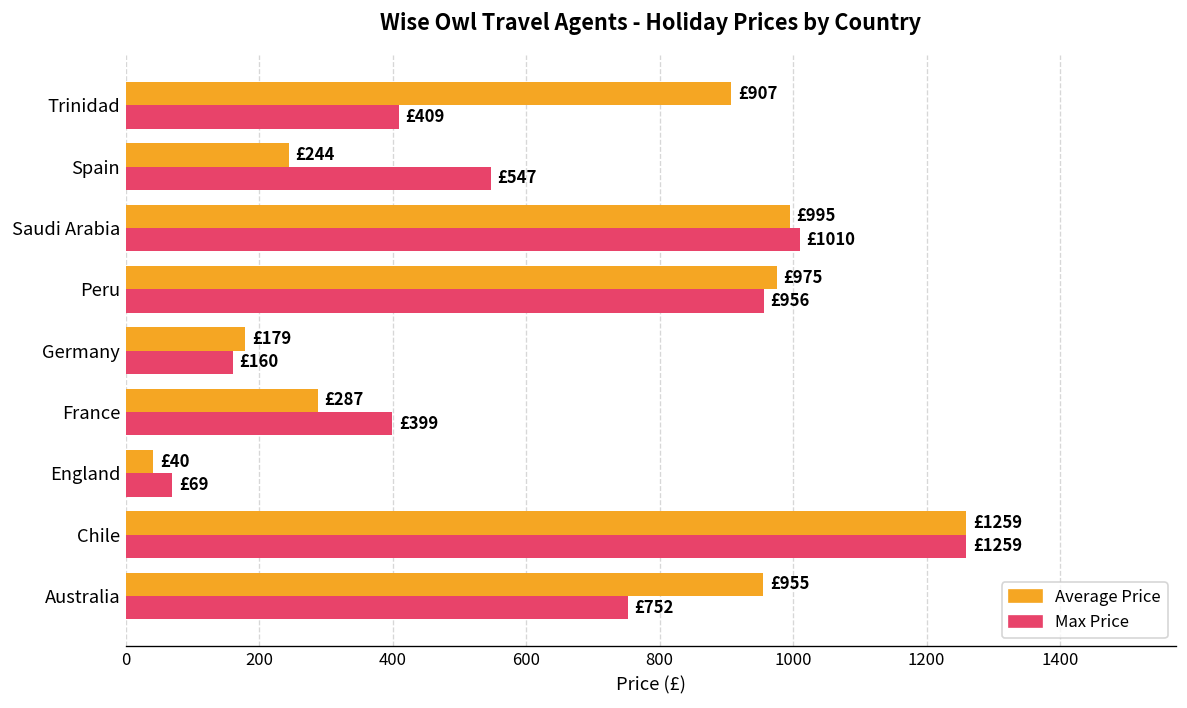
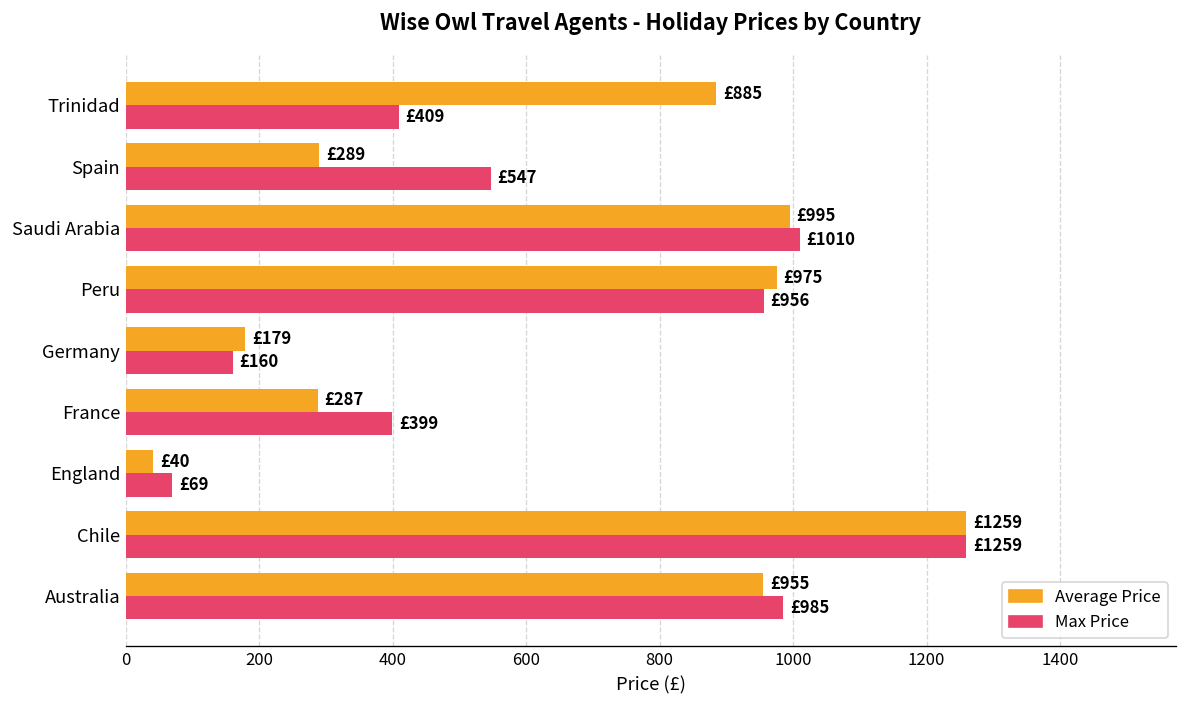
  {
    "Average Price": {
-     "Trinidad": "£907",
-     "Spain": "£244",
+     "Trinidad": "£885",
+     "Spain": "£289",
      "Saudi Arabia": "£995",
      "Peru": "£975",
      "Germany": "£179",
      "France": "£287",
      "England": "£40",
      "Chile": "£1259",
      "Australia": "£955"
    },
    "Max Price": {
      "Trinidad": "£409",
      "Spain": "£547",
      "Saudi Arabia": "£1010",
      "Peru": "£956",
      "Germany": "£160",
      "France": "£399",
      "England": "£69",
      "Chile": "£1259",
-     "Australia": "£752"
+     "Australia": "£985"
    }
  }
